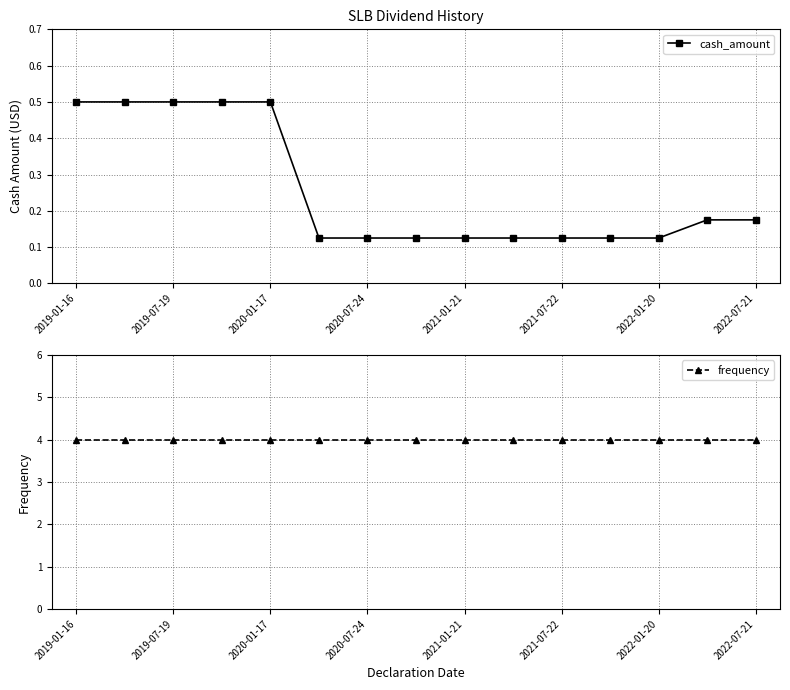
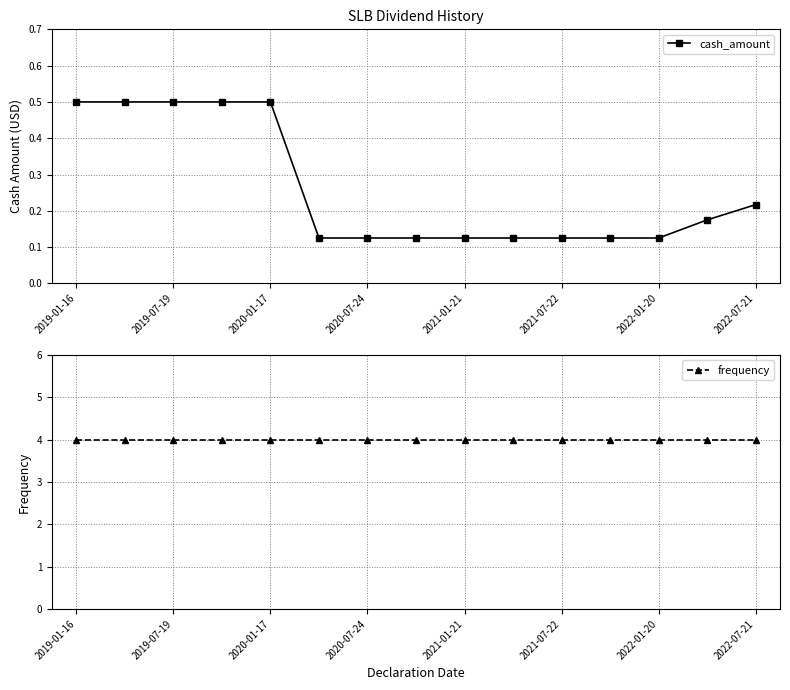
  {
    "SLB Dividend History": {
      "2019-01-16": 0.50,
      "2019-07-19": 0.50,
      "2020-01-17": 0.50,
      "2020-07-24": 0.13,
      "2021-01-21": 0.13,
      "2021-07-22": 0.13,
      "2022-01-20": 0.13,
-     "2022-07-21": 0.18
+     "2022-07-21": 0.22
    }
  }
